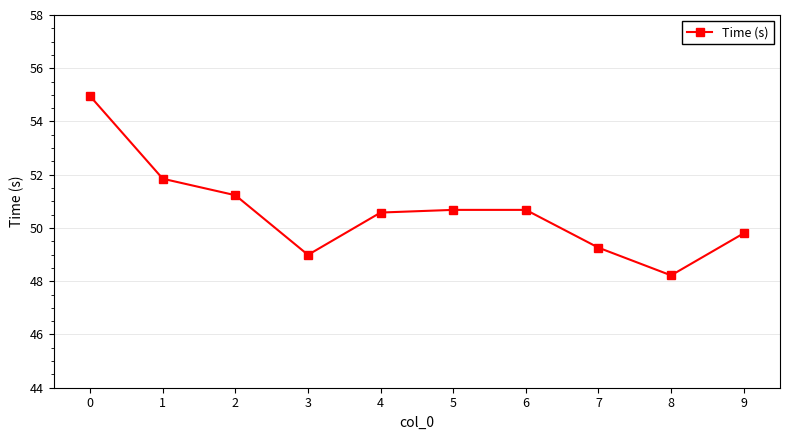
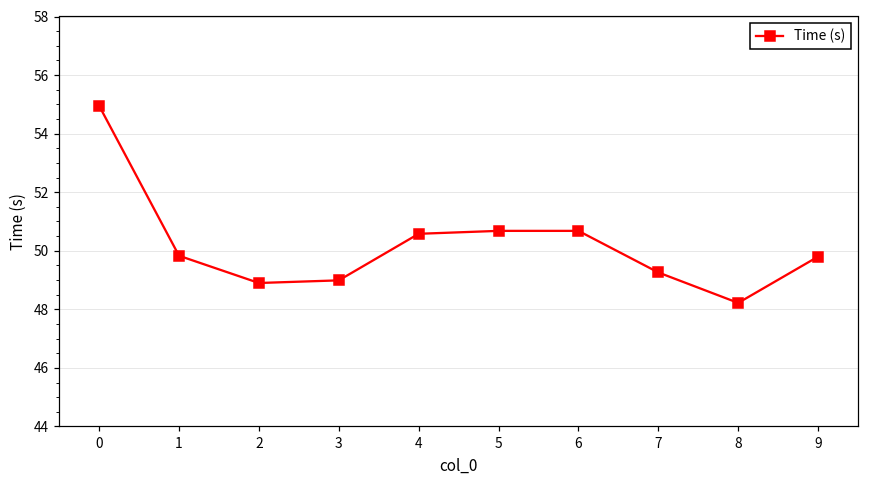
  {
    "0": 55.0,
-   "1": 51.9,
-   "2": 51.2,
+   "1": 49.8,
+   "2": 48.9,
    "3": 49.0,
    "4": 50.6,
    "5": 50.7,
    "6": 50.7,
    "7": 49.3,
    "8": 48.2,
    "9": 49.8
  }
